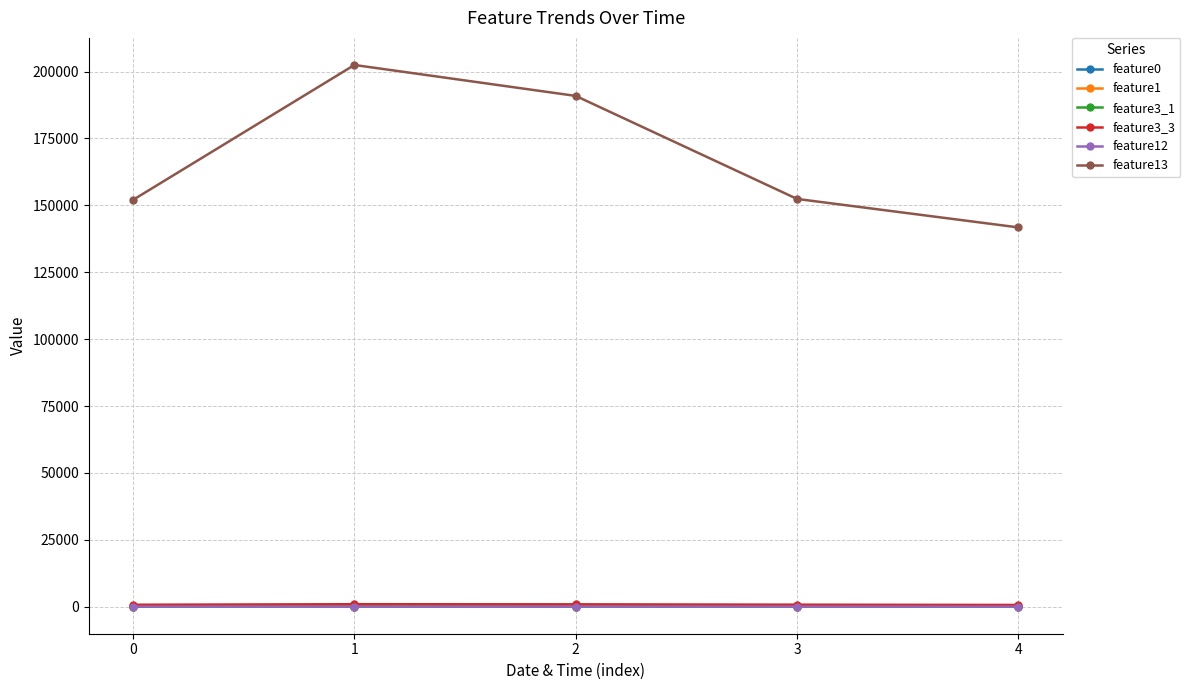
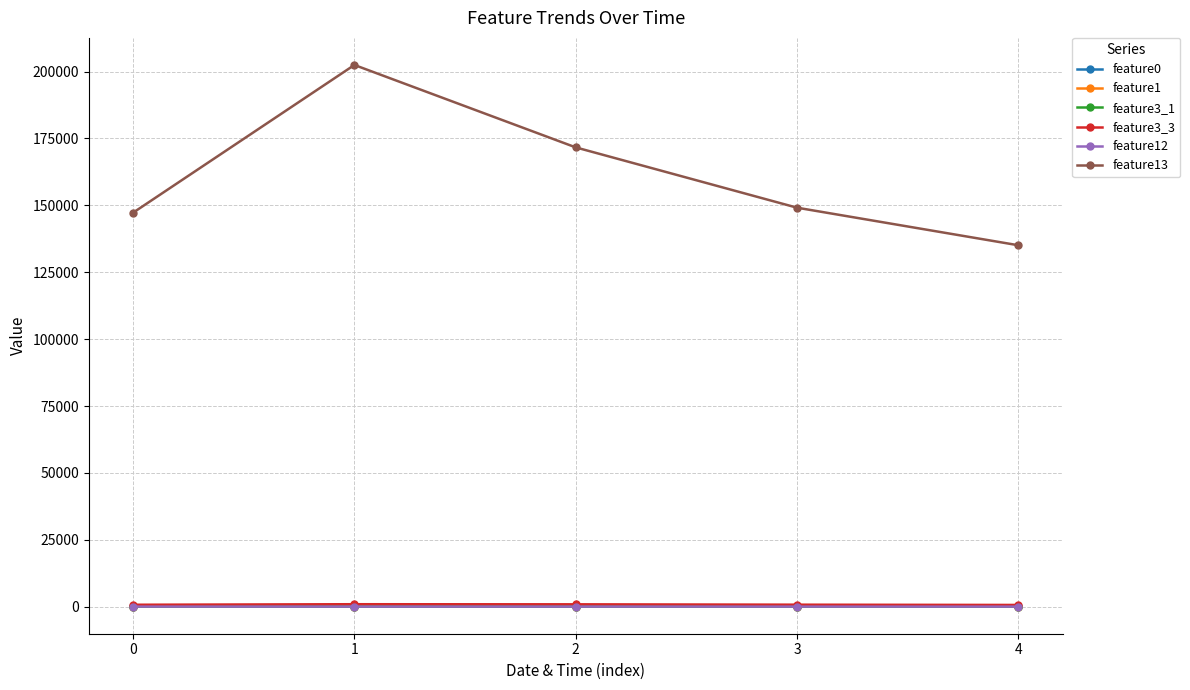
  {
    "feature13": {
-     "0": 152000,
+     "0": 147000,
      "1": 202000,
-     "2": 191000,
-     "3": 152000,
-     "4": 142000
+     "2": 172000,
+     "3": 149000,
+     "4": 135000
    }
  }
